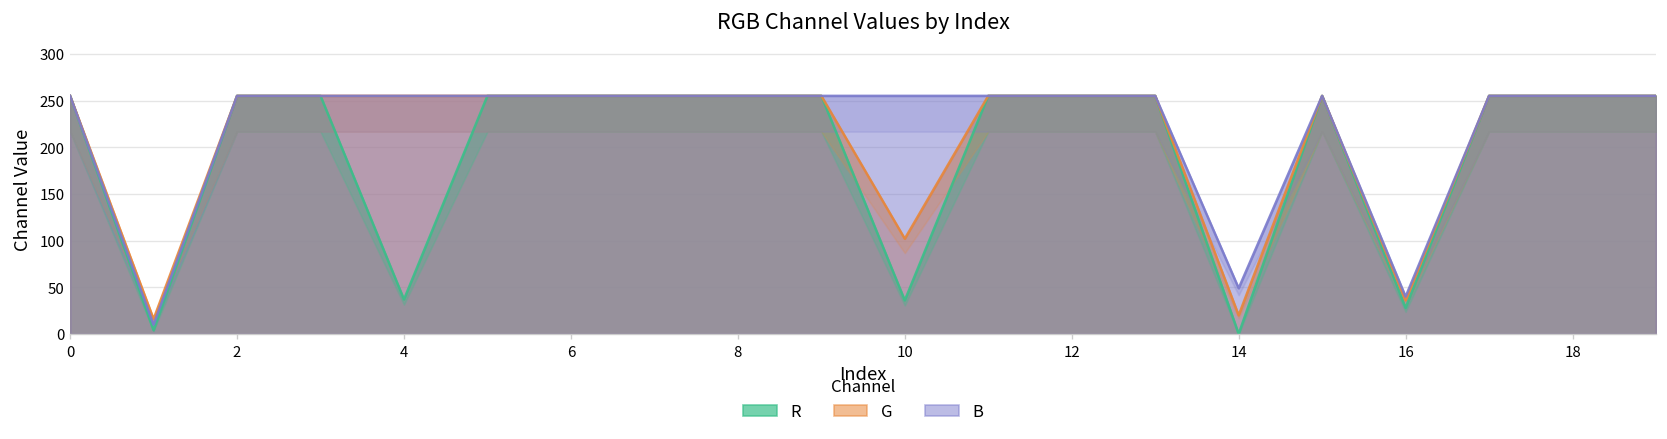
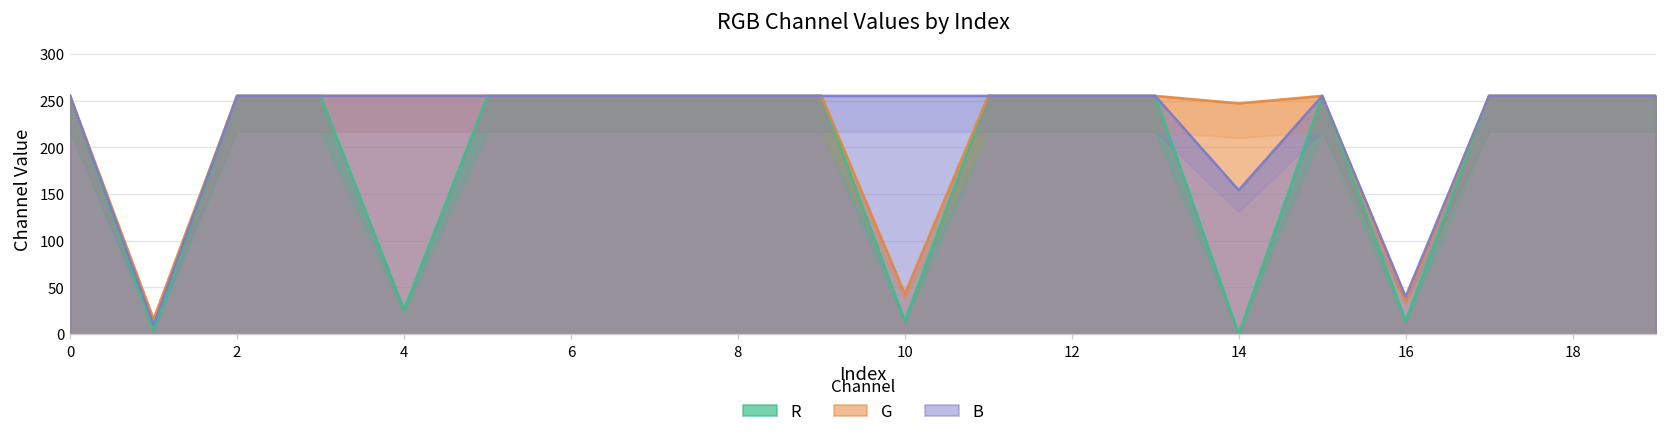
  {
    "R": {
-     "4": 40,
-     "10": 40,
+     "4": 30,
+     "10": 10,
      "14": 0,
-     "16": 30
+     "16": 10
    },
    "G": {
-     "10": 100,
-     "14": 20,
+     "10": 40,
+     "14": 250,
      "16": 40
    },
    "B": {
      "10": 260,
-     "14": 50,
+     "14": 150,
      "16": 40
    }
  }
